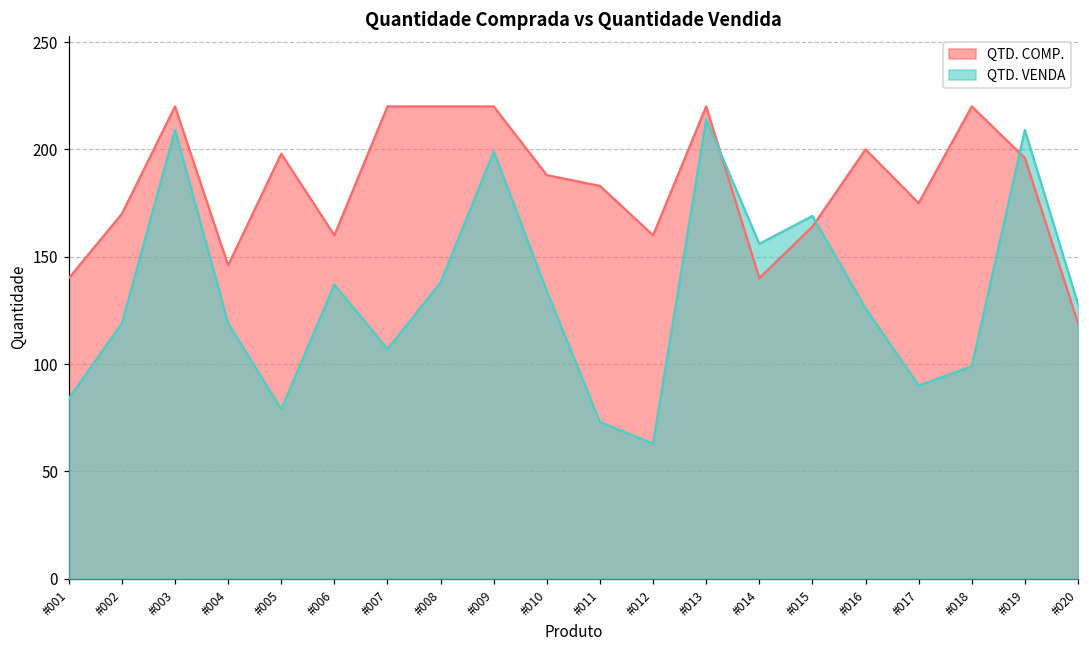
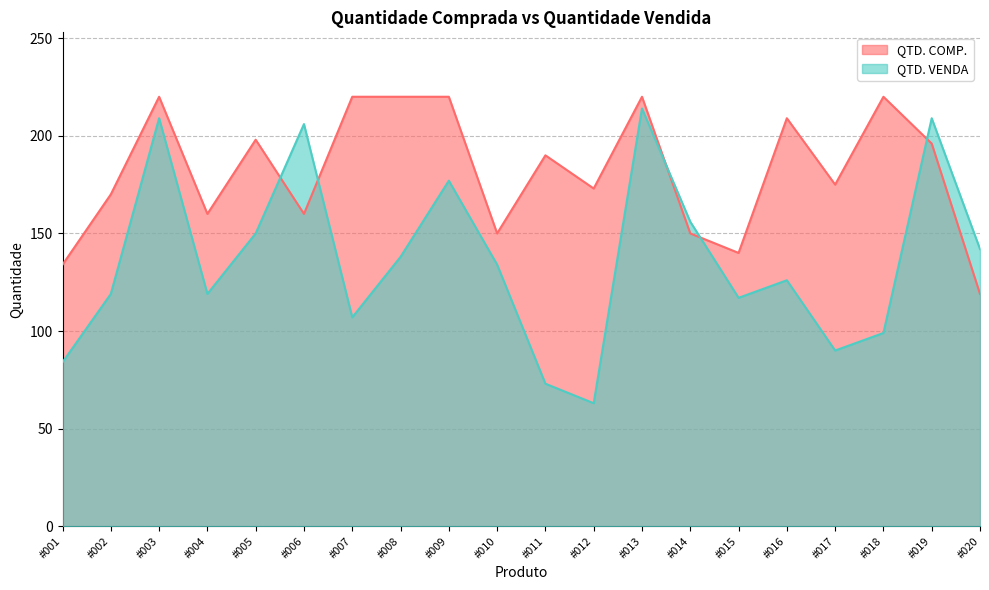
  {
    "QTD. COMP.": {
-     "#001": 140,
+     "#001": 134,
      "#002": 170,
      "#003": 220,
-     "#004": 146,
+     "#004": 160,
      "#005": 198,
      "#006": 160,
      "#007": 220,
      "#008": 220,
      "#009": 220,
-     "#010": 188,
-     "#011": 183,
-     "#012": 160,
+     "#010": 150,
+     "#011": 190,
+     "#012": 173,
      "#013": 220,
-     "#014": 140,
-     "#015": 164,
-     "#016": 200,
+     "#014": 150,
+     "#015": 140,
+     "#016": 209,
      "#017": 175,
      "#018": 220,
      "#019": 196,
      "#020": 119
    },
    "QTD. VENDA": {
      "#001": 84,
      "#002": 119,
      "#003": 209,
      "#004": 119,
-     "#005": 79,
-     "#006": 137,
+     "#005": 150,
+     "#006": 206,
      "#007": 107,
      "#008": 138,
-     "#009": 199,
+     "#009": 177,
      "#010": 134,
      "#011": 73,
      "#012": 63,
      "#013": 214,
      "#014": 156,
-     "#015": 169,
+     "#015": 117,
      "#016": 126,
      "#017": 90,
      "#018": 99,
      "#019": 209,
-     "#020": 128
+     "#020": 142
    }
  }
